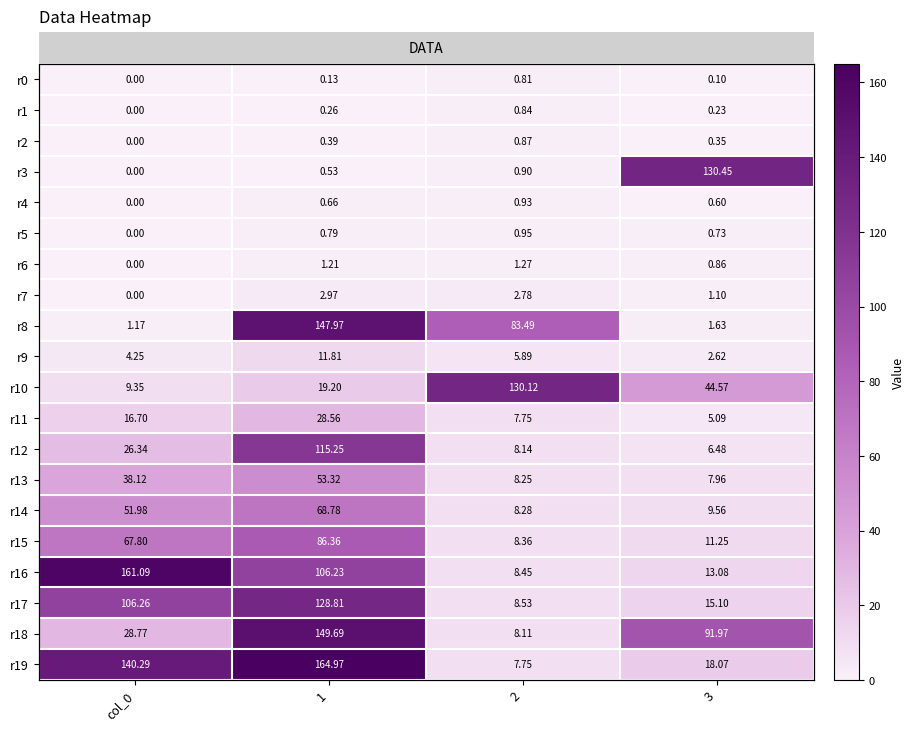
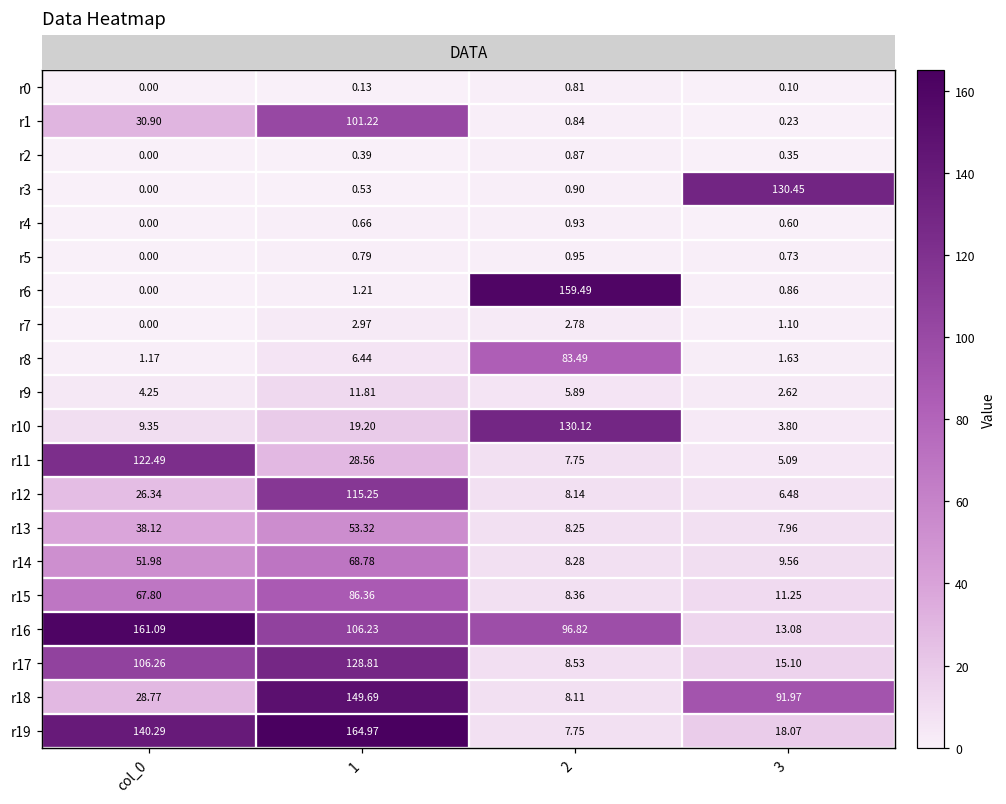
  {
    "r0": {
      "col_0": 0.00,
      "1": 0.13,
      "2": 0.81,
      "3": 0.10
    },
    "r1": {
-     "col_0": 0.00,
-     "1": 0.26,
+     "col_0": 30.90,
+     "1": 101.22,
      "2": 0.84,
      "3": 0.23
    },
    "r2": {
      "col_0": 0.00,
      "1": 0.39,
      "2": 0.87,
      "3": 0.35
    },
    "r3": {
      "col_0": 0.00,
      "1": 0.53,
      "2": 0.90,
      "3": 130.45
    },
    "r4": {
      "col_0": 0.00,
      "1": 0.66,
      "2": 0.93,
      "3": 0.60
    },
    "r5": {
      "col_0": 0.00,
      "1": 0.79,
      "2": 0.95,
      "3": 0.73
    },
    "r6": {
      "col_0": 0.00,
      "1": 1.21,
-     "2": 1.27,
+     "2": 159.49,
      "3": 0.86
    },
    "r7": {
      "col_0": 0.00,
      "1": 2.97,
      "2": 2.78,
      "3": 1.10
    },
    "r8": {
      "col_0": 1.17,
-     "1": 147.97,
+     "1": 6.44,
      "2": 83.49,
      "3": 1.63
    },
    "r9": {
      "col_0": 4.25,
      "1": 11.81,
      "2": 5.89,
      "3": 2.62
    },
    "r10": {
      "col_0": 9.35,
      "1": 19.20,
      "2": 130.12,
-     "3": 44.57
+     "3": 3.80
    },
    "r11": {
-     "col_0": 16.70,
+     "col_0": 122.49,
      "1": 28.56,
      "2": 7.75,
      "3": 5.09
    },
    "r12": {
      "col_0": 26.34,
      "1": 115.25,
      "2": 8.14,
      "3": 6.48
    },
    "r13": {
      "col_0": 38.12,
      "1": 53.32,
      "2": 8.25,
      "3": 7.96
    },
    "r14": {
      "col_0": 51.98,
      "1": 68.78,
      "2": 8.28,
      "3": 9.56
    },
    "r15": {
      "col_0": 67.80,
      "1": 86.36,
      "2": 8.36,
      "3": 11.25
    },
    "r16": {
      "col_0": 161.09,
      "1": 106.23,
-     "2": 8.45,
+     "2": 96.82,
      "3": 13.08
    },
    "r17": {
      "col_0": 106.26,
      "1": 128.81,
      "2": 8.53,
      "3": 15.10
    },
    "r18": {
      "col_0": 28.77,
      "1": 149.69,
      "2": 8.11,
      "3": 91.97
    },
    "r19": {
      "col_0": 140.29,
      "1": 164.97,
      "2": 7.75,
      "3": 18.07
    }
  }
